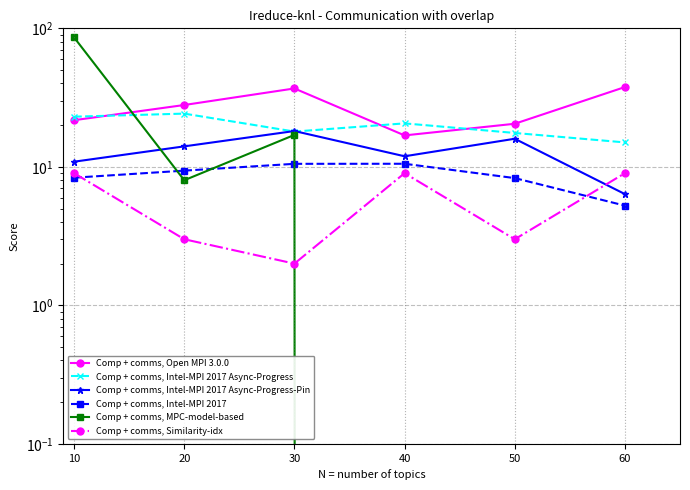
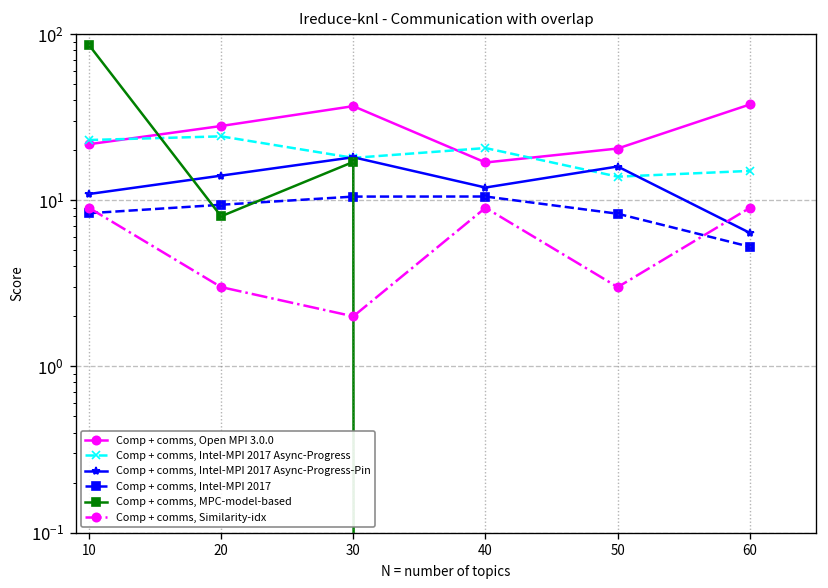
  {
    "Comp + comms, Intel-MPI 2017 Async-Progress": {
      "10": 23,
      "20": 24,
      "40": 21,
-     "50": 18,
+     "50": 14,
      "60": 15
    },
    "Comp + comms, MPC-model-based": {
      "10": 90,
      "20": 8,
      "30": 17
    }
  }
